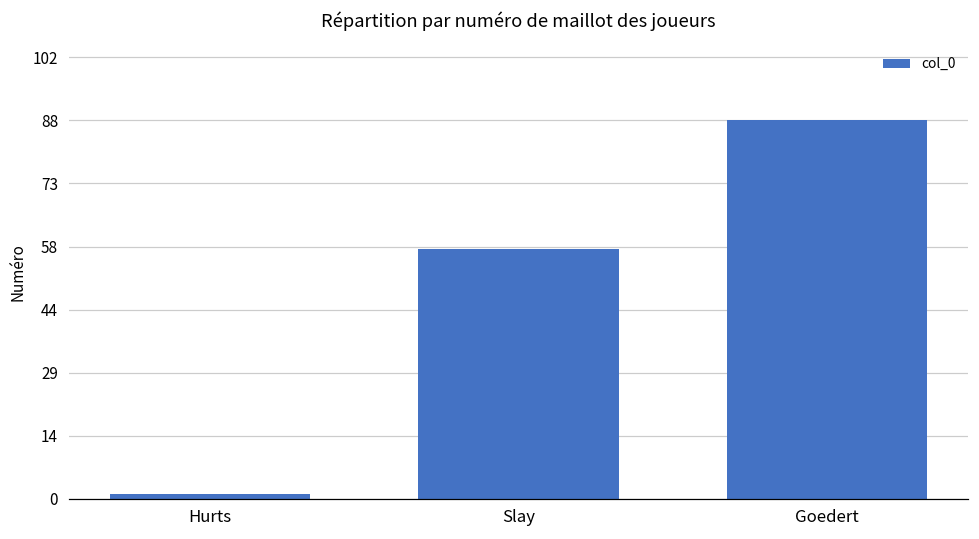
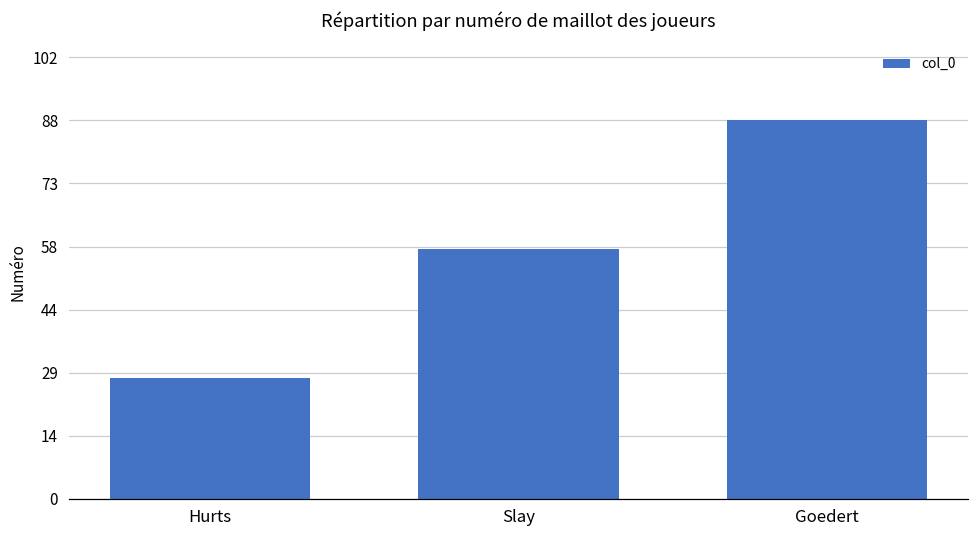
  {
-   "Hurts": 1,
+   "Hurts": 28,
    "Slay": 58,
    "Goedert": 88
  }
